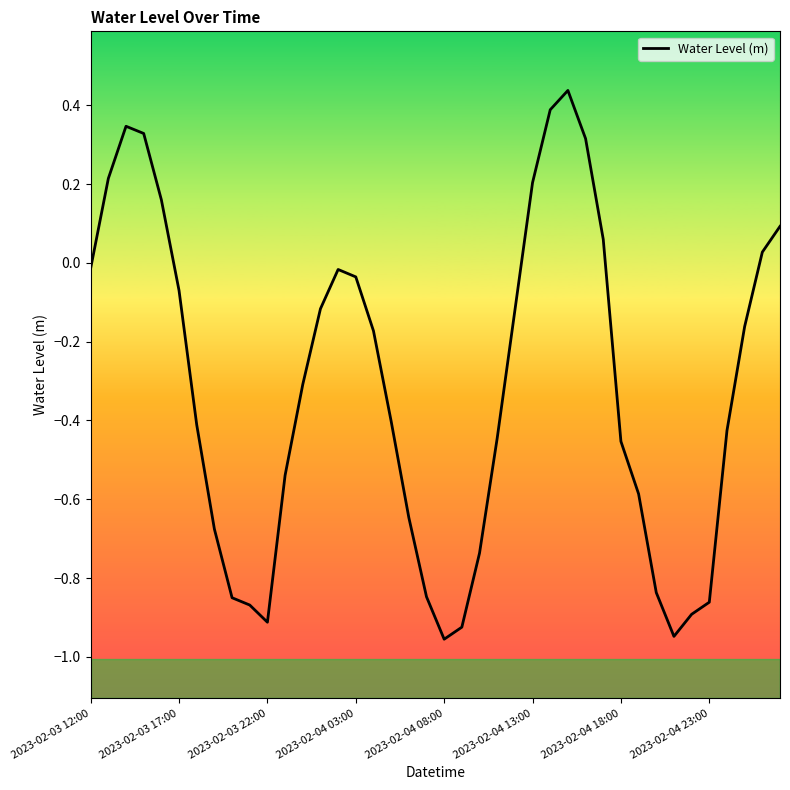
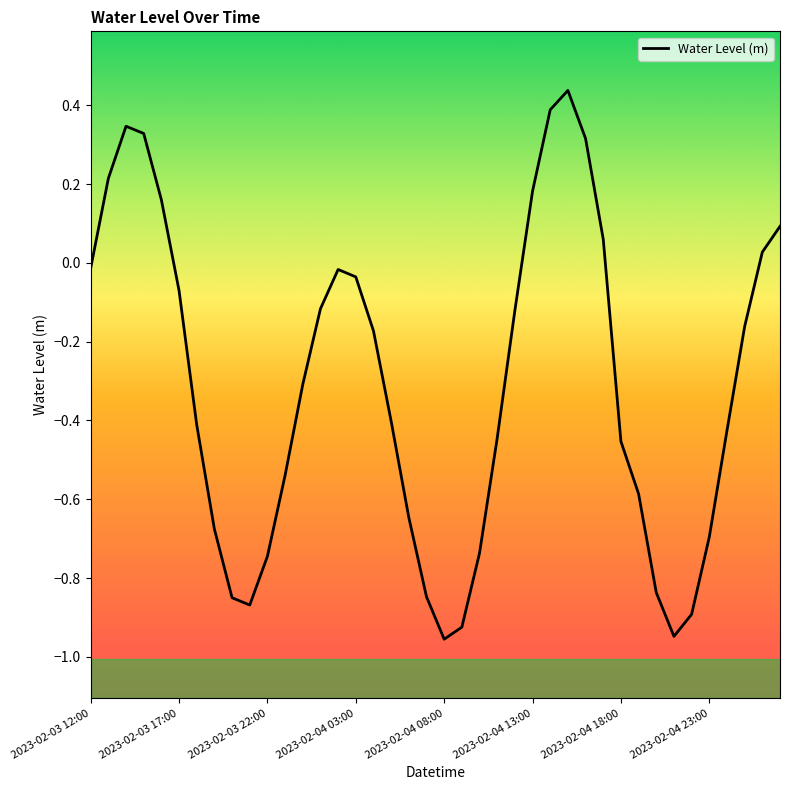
  {
    "2023-02-03 12:00": -0.01,
    "2023-02-03 17:00": -0.07,
-   "2023-02-03 22:00": -0.91,
+   "2023-02-03 22:00": -0.74,
    "2023-02-04 03:00": -0.04,
    "2023-02-04 08:00": -0.96,
-   "2023-02-04 13:00": 0.20,
+   "2023-02-04 13:00": 0.18,
    "2023-02-04 18:00": -0.45,
-   "2023-02-04 23:00": -0.86
+   "2023-02-04 23:00": -0.70
  }
